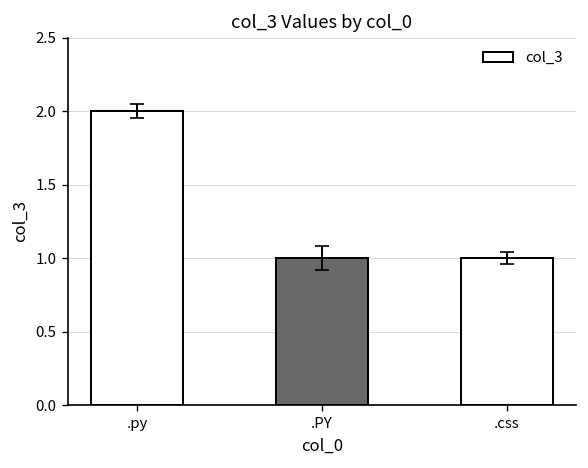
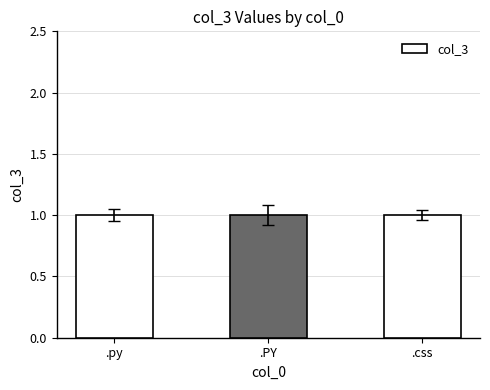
  {
    "col_3": {
-     ".py": 2,
+     ".py": 1,
      ".PY": 1,
      ".css": 1
    }
  }
